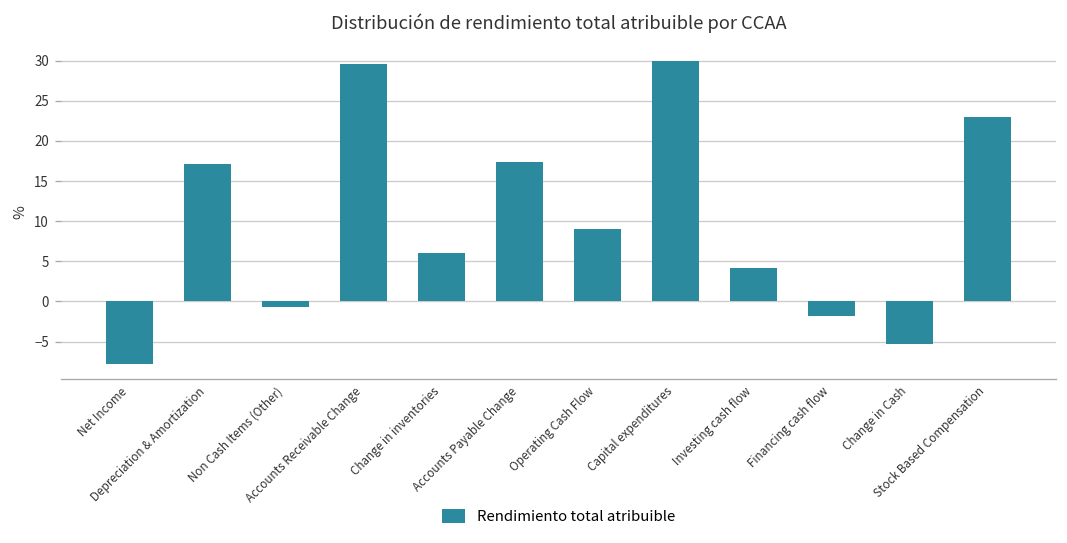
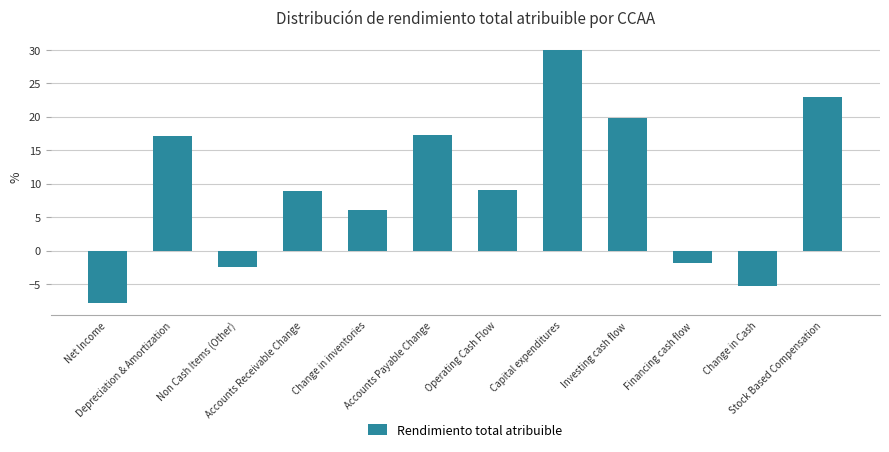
  {
    "Net Income": -8,
    "Depreciation & Amortization": 17,
-   "Non Cash Items (Other)": -1,
-   "Accounts Receivable Change": 30,
+   "Non Cash Items (Other)": -2,
+   "Accounts Receivable Change": 9,
    "Change in inventories": 6,
    "Accounts Payable Change": 17,
    "Operating Cash Flow": 9,
    "Capital expenditures": 30,
-   "Investing cash flow": 4,
+   "Investing cash flow": 20,
    "Financing cash flow": -2,
    "Change in Cash": -5,
    "Stock Based Compensation": 23
  }
